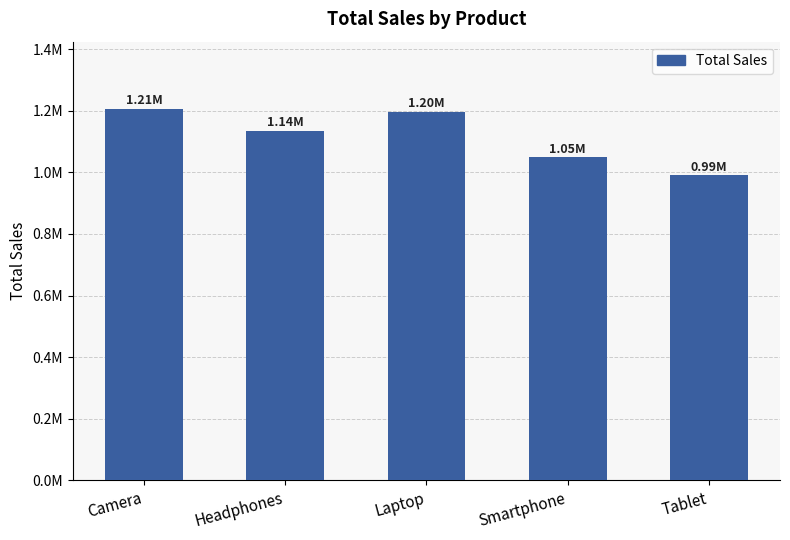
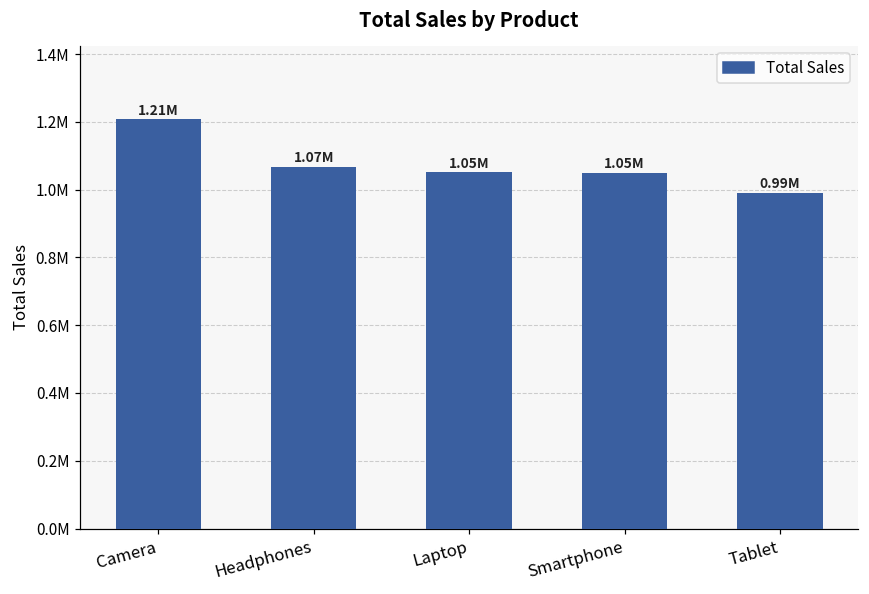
  {
    "Camera": "1.21M",
-   "Headphones": "1.14M",
-   "Laptop": "1.20M",
+   "Headphones": "1.07M",
+   "Laptop": "1.05M",
    "Smartphone": "1.05M",
    "Tablet": "0.99M"
  }
